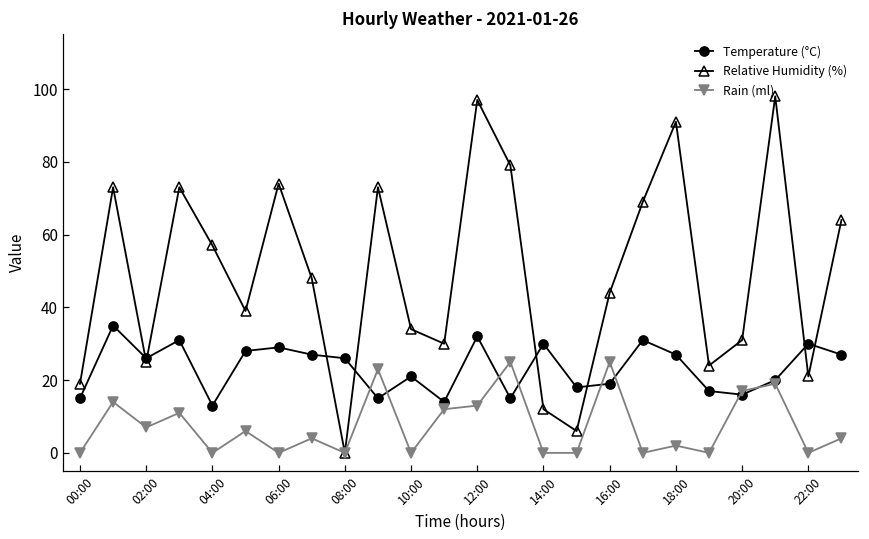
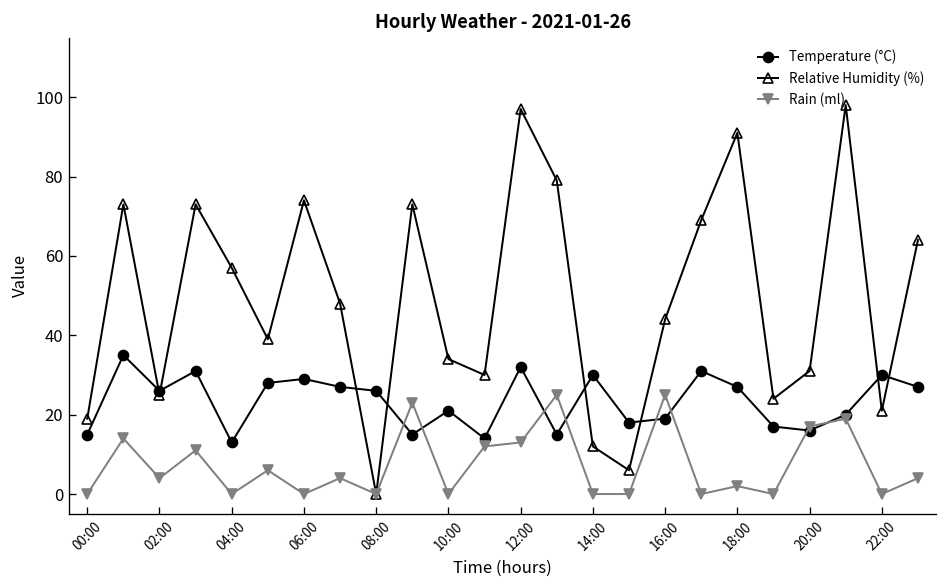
  {
    "Rain (ml)": {
      "00:00": 0,
-     "02:00": 7,
+     "02:00": 4,
      "04:00": 0,
      "06:00": 0,
      "10:00": 0,
      "12:00": 13,
      "14:00": 0,
      "16:00": 25,
      "18:00": 2,
      "20:00": 17,
      "22:00": 0
    }
  }
